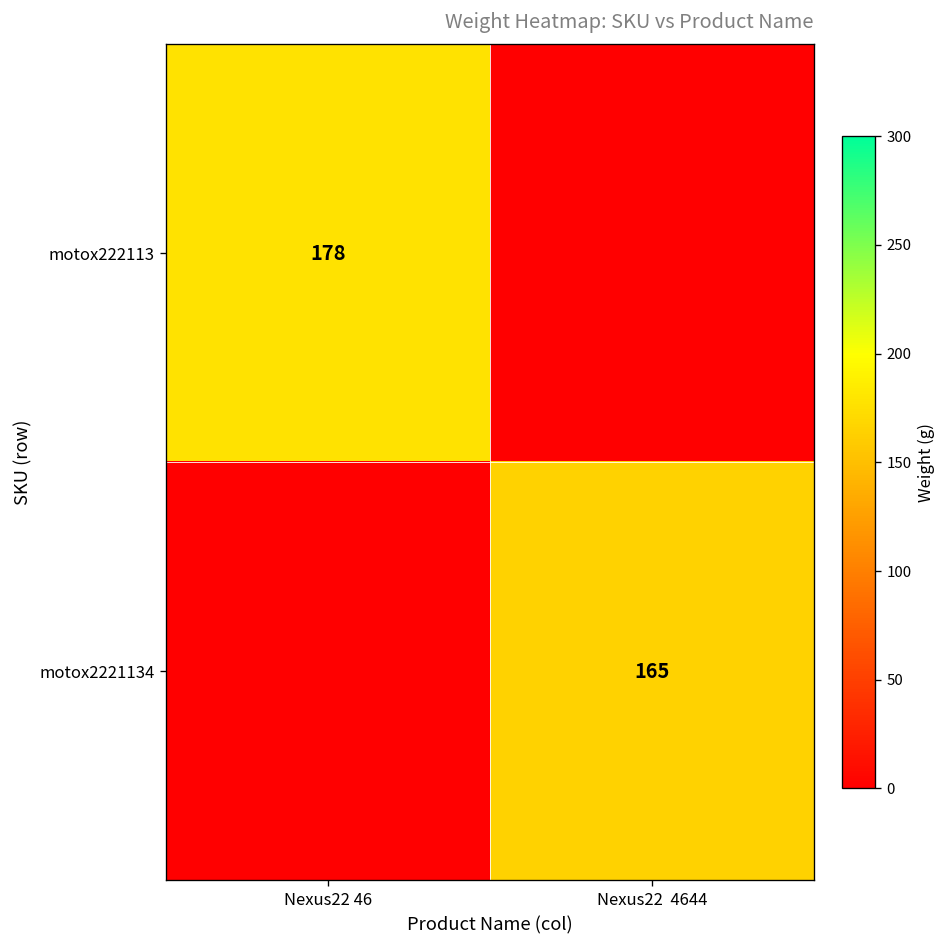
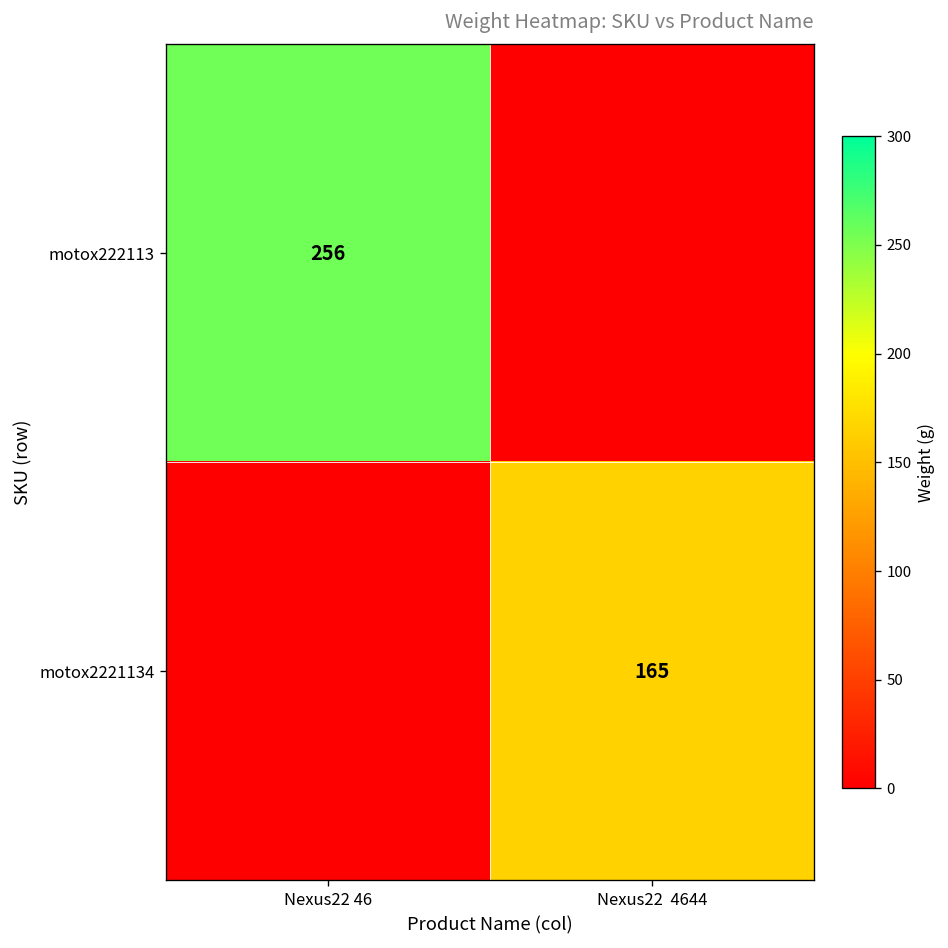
  {
    "motox222113": {
-     "Nexus22 46": 178
+     "Nexus22 46": 256
    },
    "motox2221134": {
      "Nexus22 4644": 165
    }
  }
